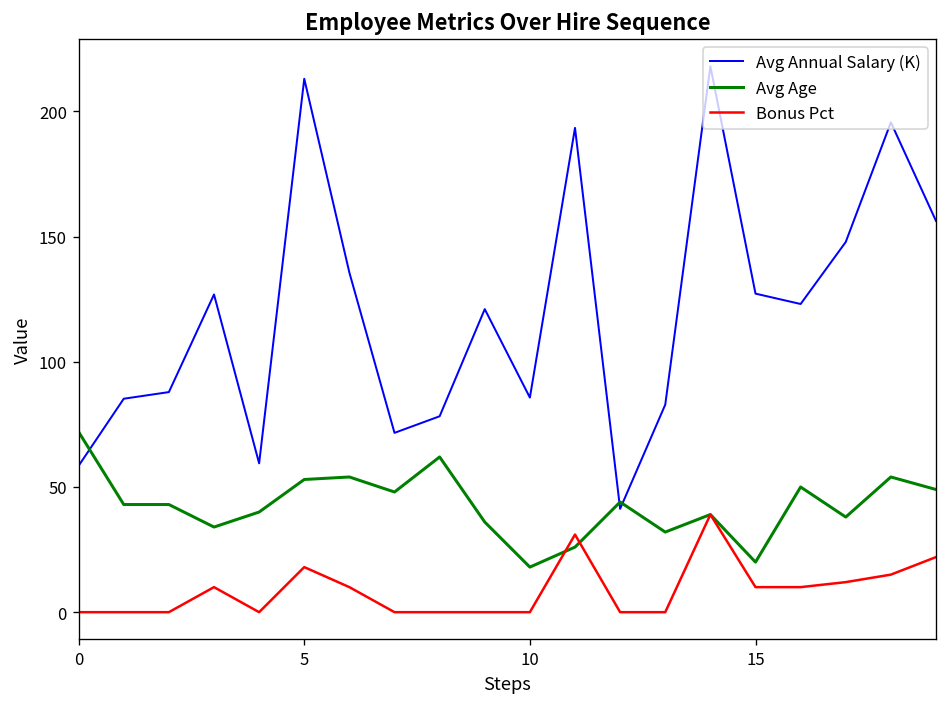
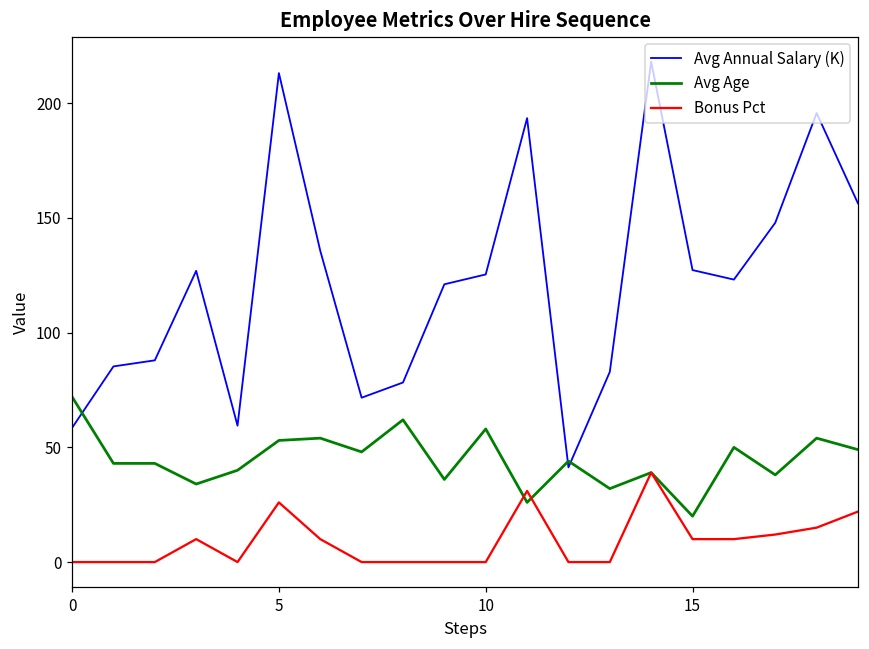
  {
    "Avg Annual Salary (K)": {
      "0": 58,
      "5": 213,
-     "10": 86,
+     "10": 125,
      "15": 127
    },
    "Avg Age": {
      "0": 72,
      "5": 53,
-     "10": 18,
+     "10": 58,
      "15": 20
    },
    "Bonus Pct": {
      "0": 0,
-     "5": 18,
+     "5": 26,
      "10": 0,
      "15": 10
    }
  }
